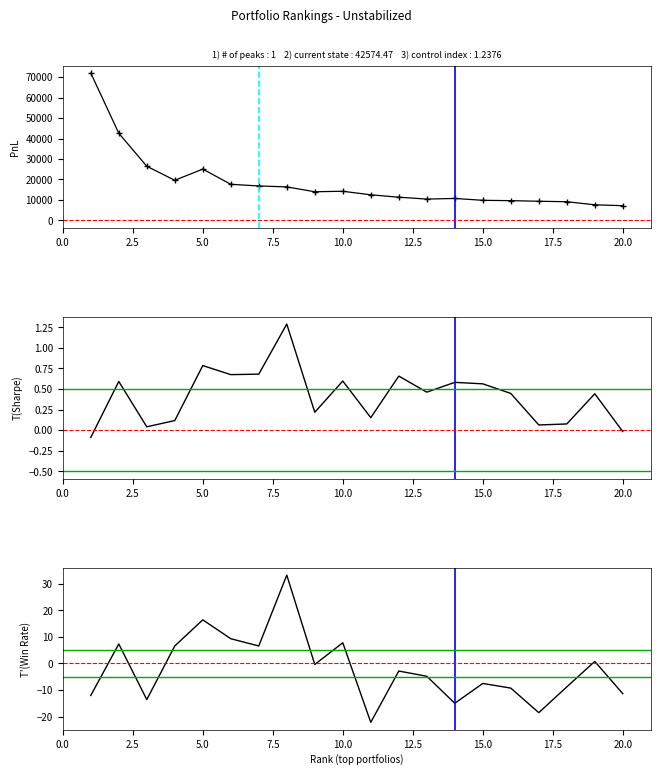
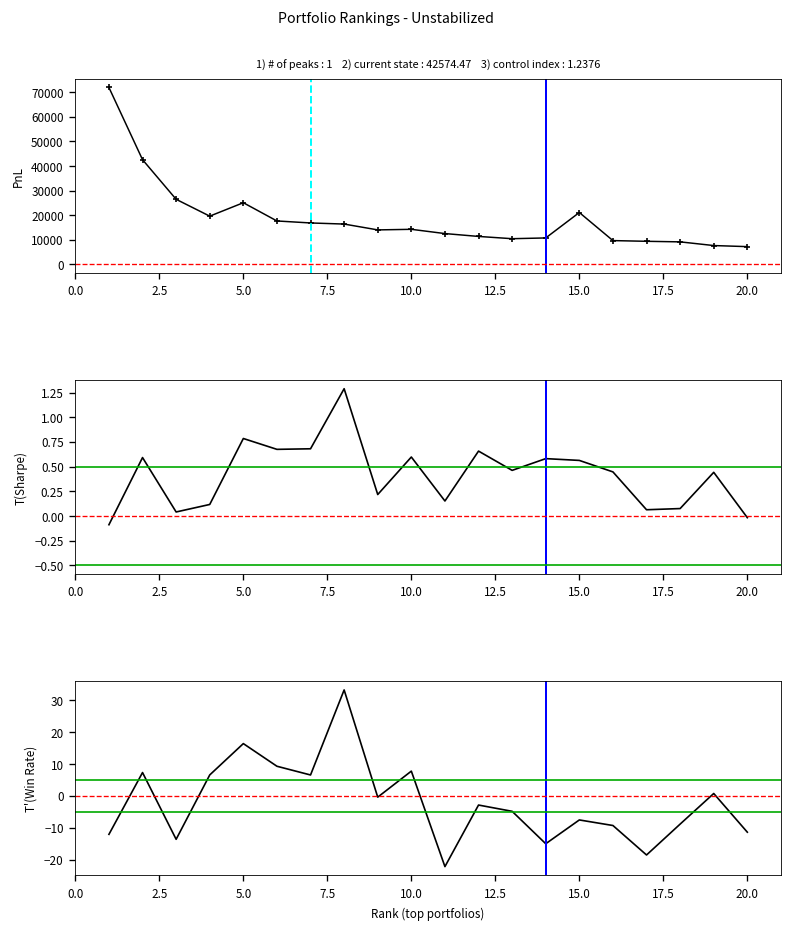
  {
    "1) # of peaks : 1 2) current state : 42574.47 3) control index : 1.2376": {
      "5.0": 25000,
      "10.0": 14000,
-     "15.0": 10000,
+     "15.0": 21000,
      "20.0": 7000
    }
  }
